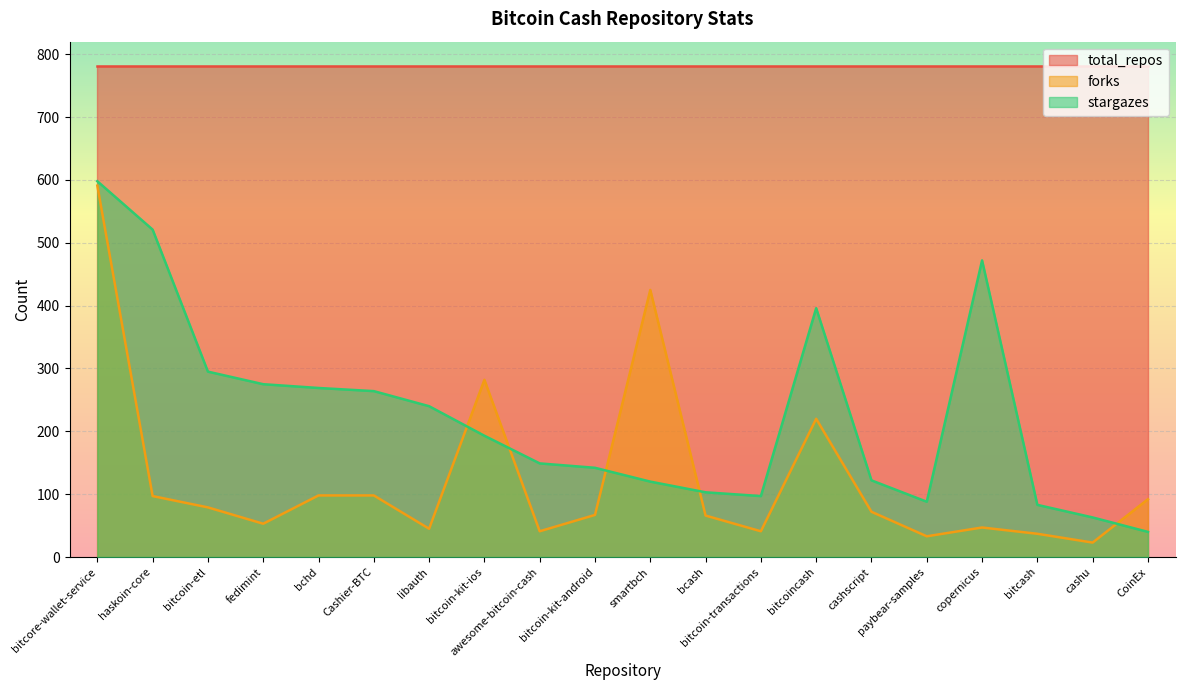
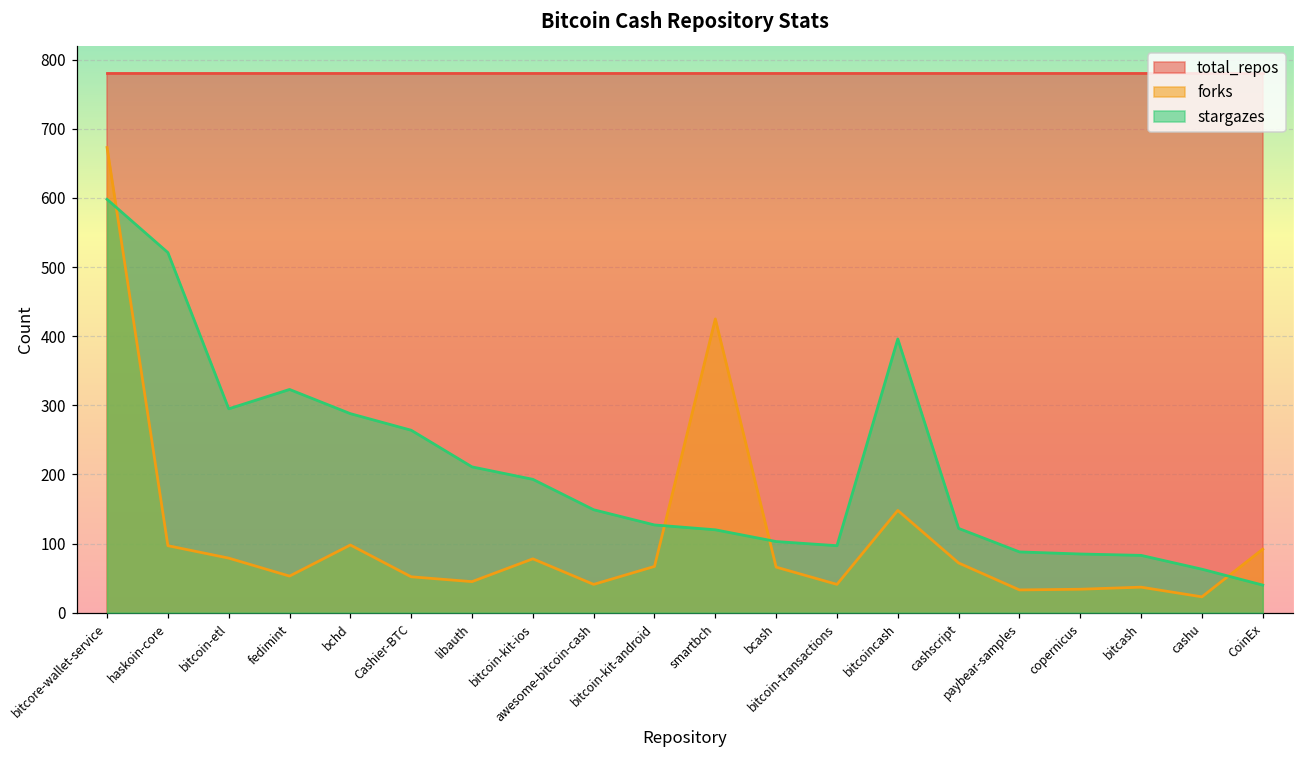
  {
    "total_repos": {
      "bitcore-wallet-service": 780,
      "haskoin-core": 780,
      "bitcoin-etl": 780,
      "fedimint": 780,
      "bchd": 780,
      "Cashier-BTC": 780,
      "libauth": 780,
      "bitcoin-kit-ios": 780,
      "awesome-bitcoin-cash": 780,
      "bitcoin-kit-android": 780,
      "smartbch": 780,
      "bcash": 780,
      "bitcoin-transactions": 780,
      "bitcoincash": 780,
      "cashscript": 780,
      "paybear-samples": 780,
      "copernicus": 780,
      "bitcash": 780
    },
    "forks": {
-     "bitcore-wallet-service": 590,
+     "bitcore-wallet-service": 670,
      "haskoin-core": 100,
      "bitcoin-etl": 80,
      "fedimint": 50,
      "bchd": 100,
-     "Cashier-BTC": 100,
+     "Cashier-BTC": 50,
      "libauth": 50,
-     "bitcoin-kit-ios": 280,
+     "bitcoin-kit-ios": 80,
      "awesome-bitcoin-cash": 40,
      "bitcoin-kit-android": 70,
      "smartbch": 430,
      "bcash": 70,
      "bitcoin-transactions": 40,
-     "bitcoincash": 220,
+     "bitcoincash": 150,
      "cashscript": 70,
      "paybear-samples": 30,
-     "copernicus": 50,
+     "copernicus": 30,
      "bitcash": 40,
      "cashu": 20,
      "CoinEx": 90
    },
    "stargazes": {
      "bitcore-wallet-service": 600,
      "haskoin-core": 520,
      "bitcoin-etl": 300,
-     "fedimint": 280,
-     "bchd": 270,
+     "fedimint": 320,
+     "bchd": 290,
      "Cashier-BTC": 260,
-     "libauth": 240,
+     "libauth": 210,
      "bitcoin-kit-ios": 190,
      "awesome-bitcoin-cash": 150,
-     "bitcoin-kit-android": 140,
+     "bitcoin-kit-android": 130,
      "smartbch": 120,
      "bcash": 100,
      "bitcoin-transactions": 100,
      "bitcoincash": 400,
      "cashscript": 120,
      "paybear-samples": 90,
-     "copernicus": 470,
+     "copernicus": 90,
      "bitcash": 80,
      "cashu": 60,
      "CoinEx": 40
    }
  }
